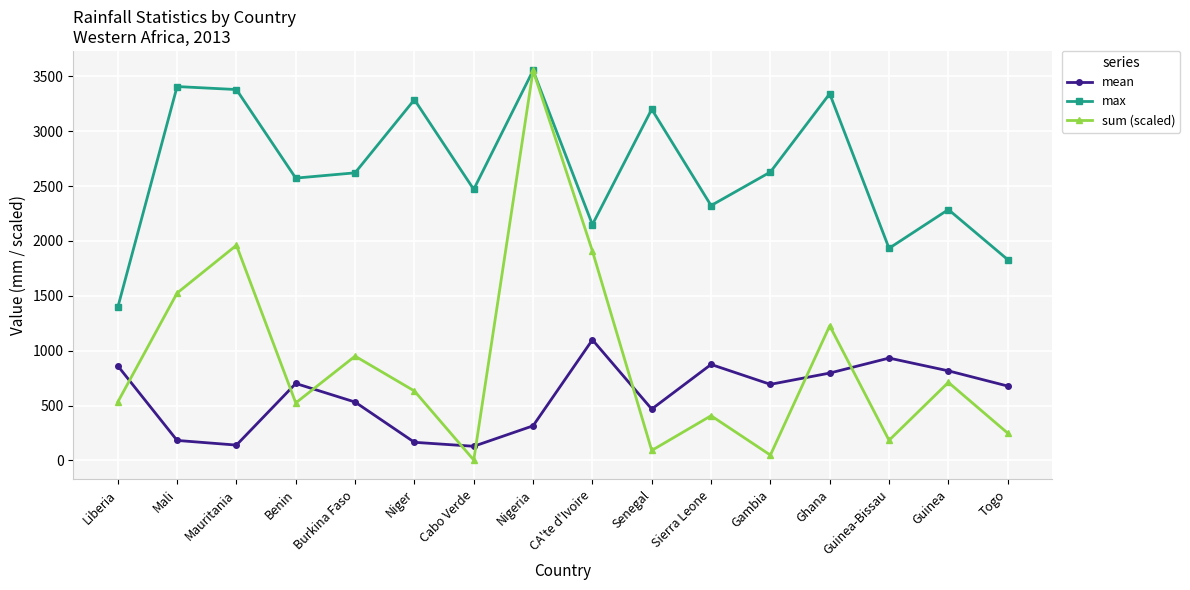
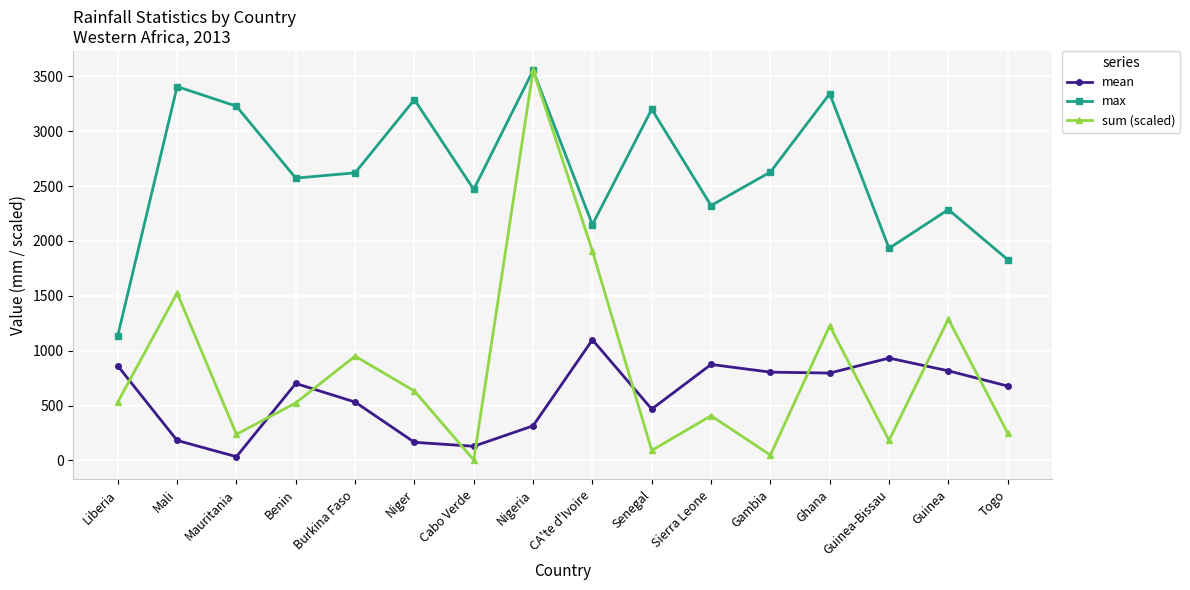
  {
    "mean": {
      "Liberia": 860,
      "Mali": 180,
-     "Mauritania": 140,
+     "Mauritania": 30,
      "Benin": 700,
      "Burkina Faso": 530,
      "Niger": 160,
      "Cabo Verde": 130,
      "Nigeria": 310,
      "CA'te d'Ivoire": 1100,
      "Senegal": 470,
      "Sierra Leone": 870,
-     "Gambia": 690,
+     "Gambia": 800,
      "Ghana": 800,
      "Guinea-Bissau": 930,
      "Guinea": 820,
      "Togo": 680
    },
    "max": {
-     "Liberia": 1390,
+     "Liberia": 1140,
      "Mali": 3410,
-     "Mauritania": 3380,
+     "Mauritania": 3230,
      "Benin": 2570,
      "Burkina Faso": 2620,
      "Niger": 3290,
      "Cabo Verde": 2470,
      "CA'te d'Ivoire": 2150,
      "Senegal": 3200,
      "Sierra Leone": 2320,
      "Gambia": 2630,
      "Ghana": 3340,
      "Guinea-Bissau": 1930,
      "Guinea": 2290,
      "Togo": 1830
    },
    "sum (scaled)": {
      "Liberia": 530,
      "Mali": 1520,
-     "Mauritania": 1960,
+     "Mauritania": 240,
      "Benin": 520,
      "Burkina Faso": 950,
      "Niger": 630,
      "Cabo Verde": 0,
      "CA'te d'Ivoire": 1910,
      "Senegal": 90,
      "Sierra Leone": 410,
      "Gambia": 50,
      "Ghana": 1230,
      "Guinea-Bissau": 180,
-     "Guinea": 710,
+     "Guinea": 1290,
      "Togo": 250
    }
  }
